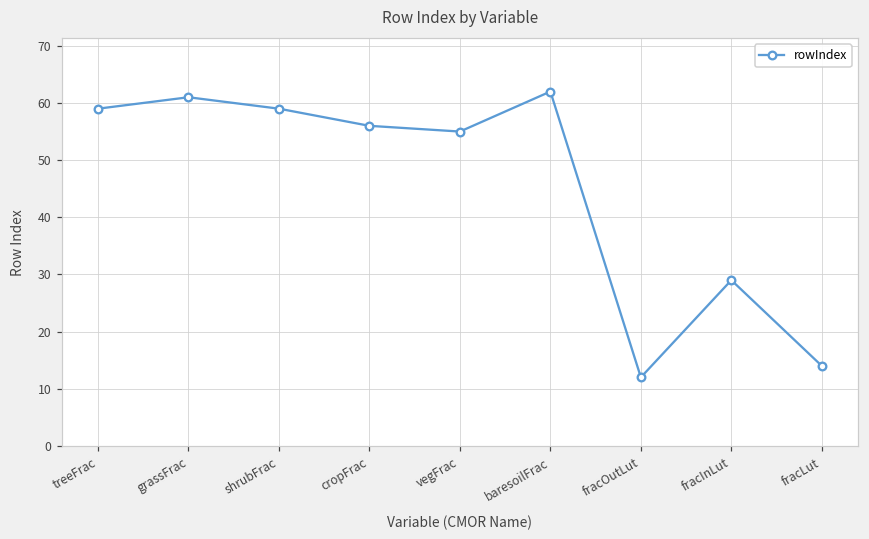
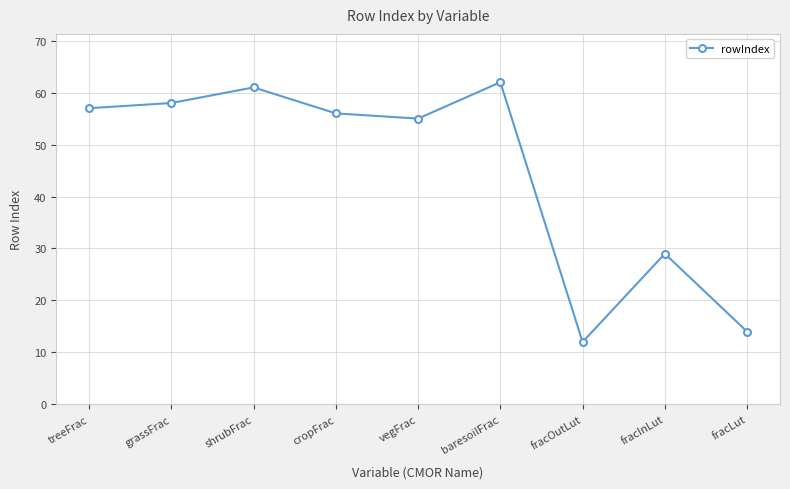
  {
-   "treeFrac": 59,
-   "grassFrac": 61,
-   "shrubFrac": 59,
+   "treeFrac": 57,
+   "grassFrac": 58,
+   "shrubFrac": 61,
    "cropFrac": 56,
    "vegFrac": 55,
    "baresoilFrac": 62,
    "fracOutLut": 12,
    "fracInLut": 29,
    "fracLut": 14
  }
